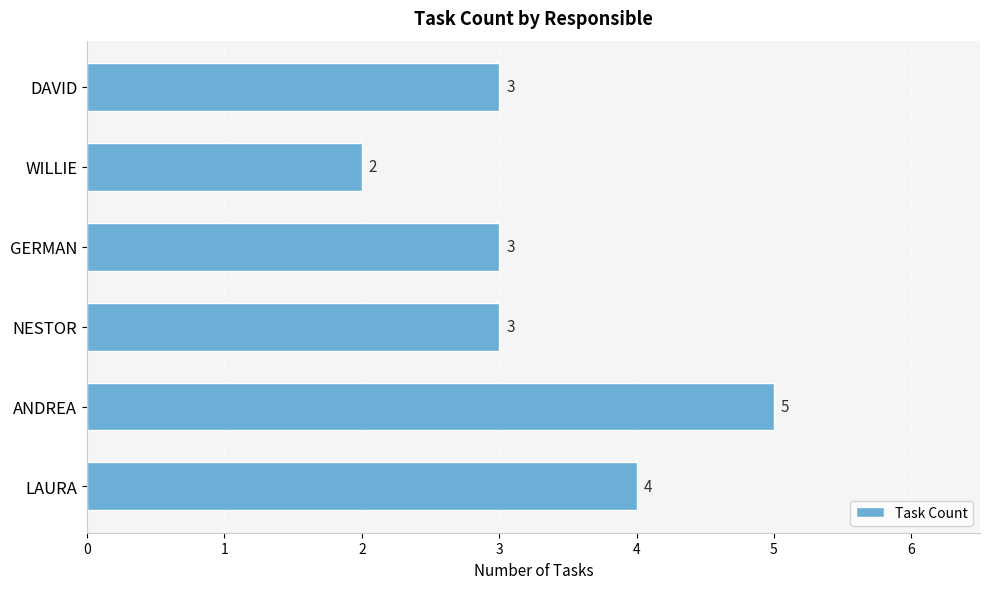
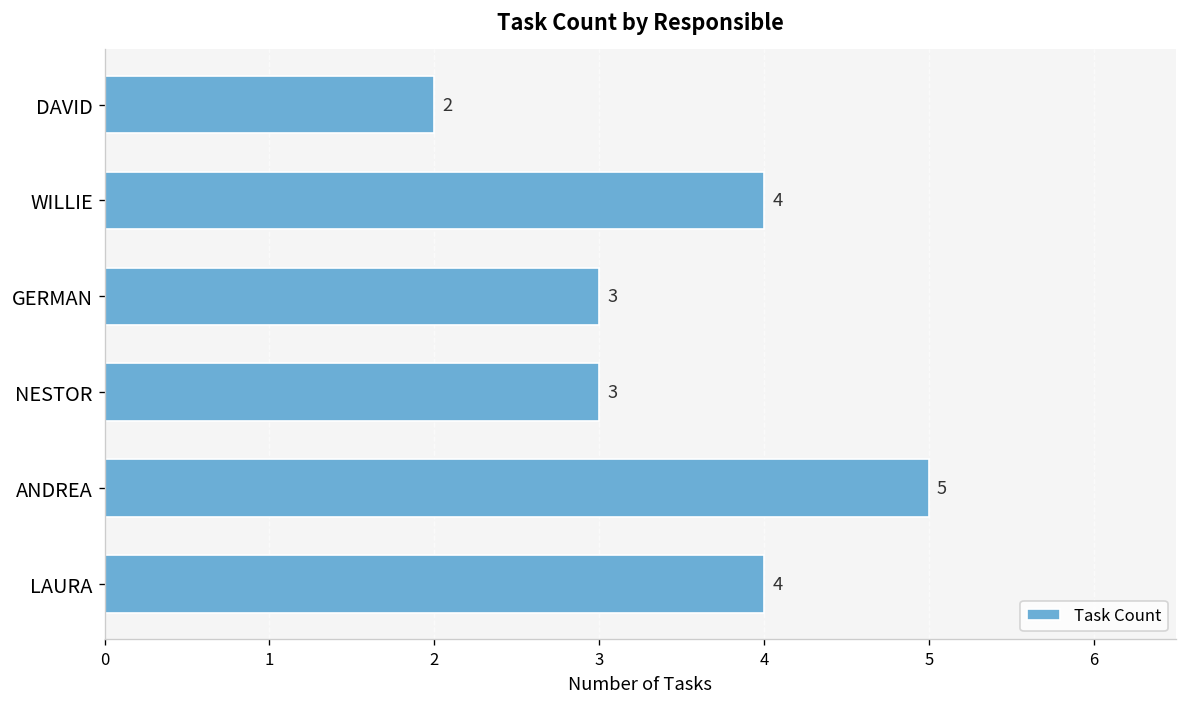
  {
-   "DAVID": 3,
-   "WILLIE": 2,
+   "DAVID": 2,
+   "WILLIE": 4,
    "GERMAN": 3,
    "NESTOR": 3,
    "ANDREA": 5,
    "LAURA": 4
  }
